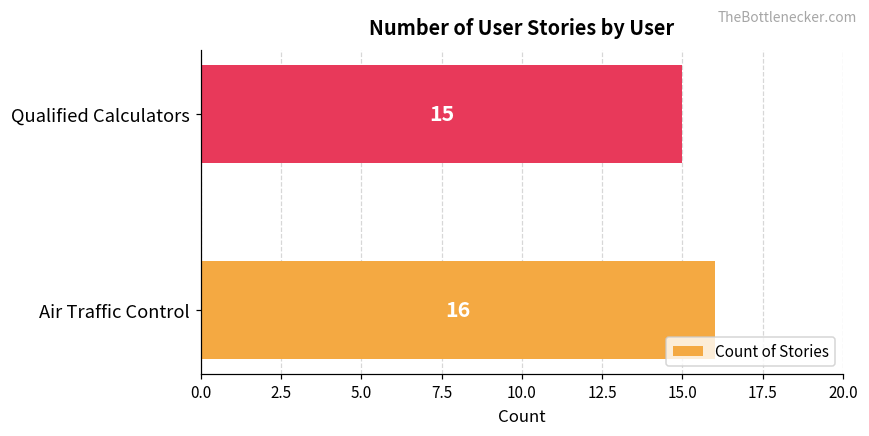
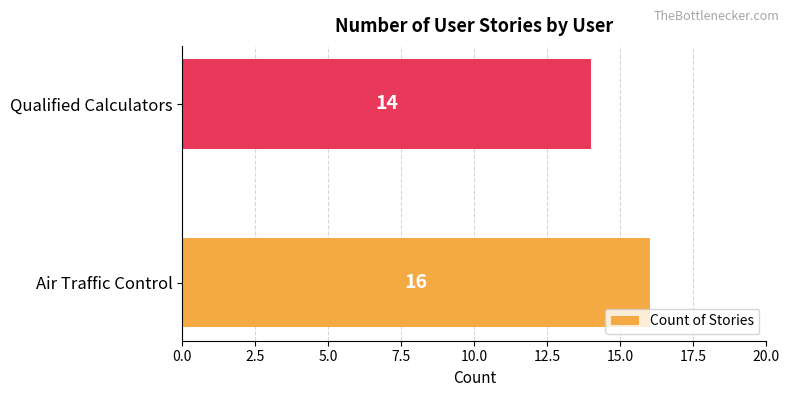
  {
-   "Qualified Calculators": 15,
+   "Qualified Calculators": 14,
    "Air Traffic Control": 16
  }
